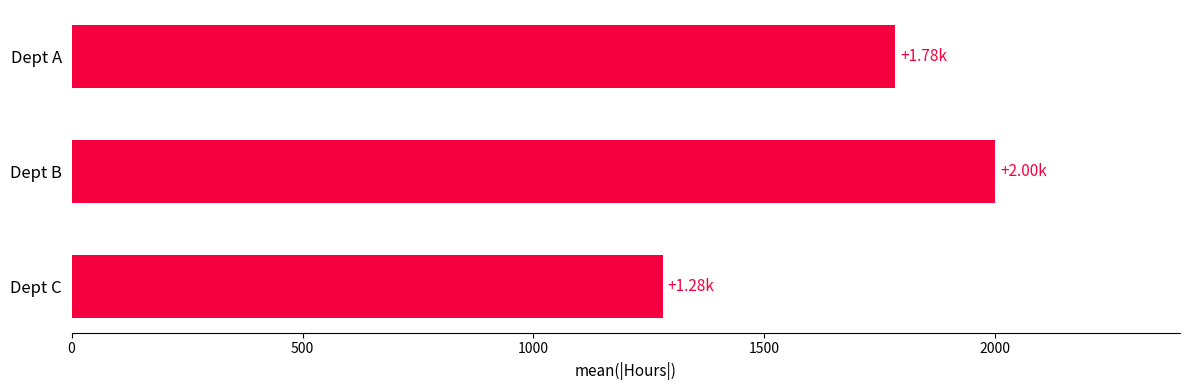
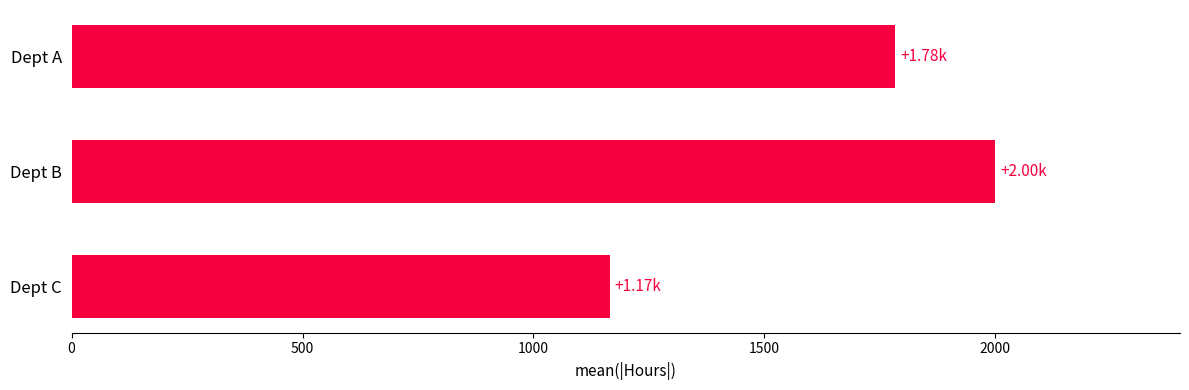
  {
    "Dept A": "+1.78k",
    "Dept B": "+2.00k",
-   "Dept C": "+1.28k"
+   "Dept C": "+1.17k"
  }
